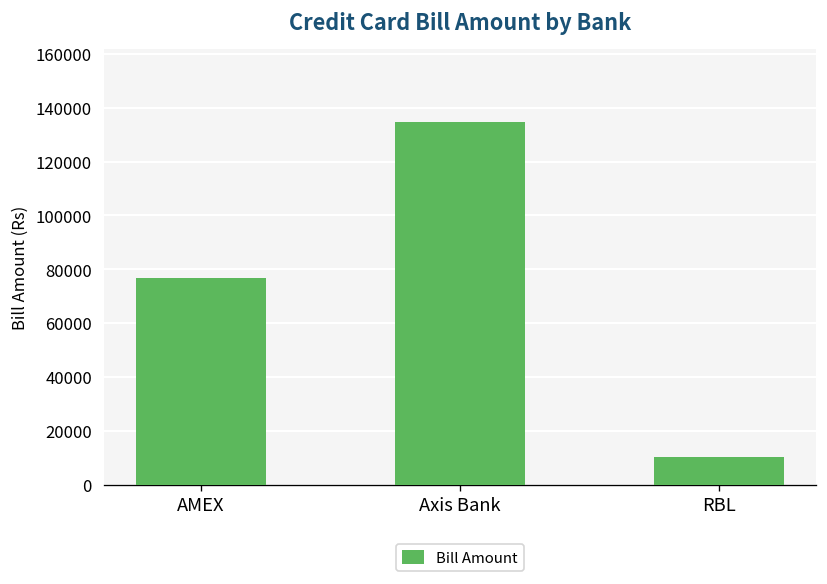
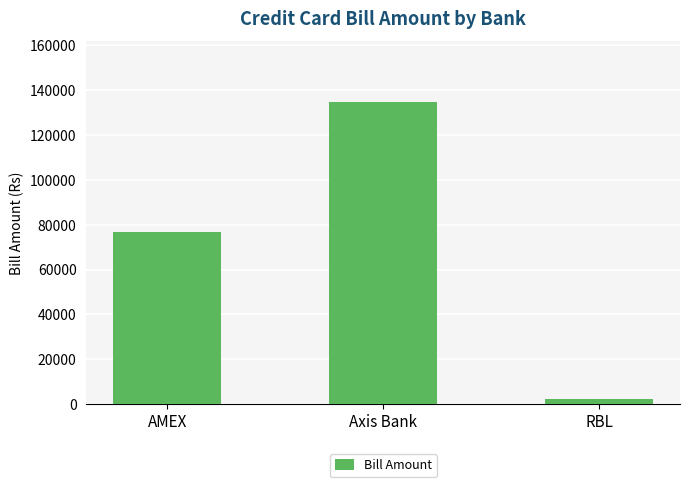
  {
    "AMEX": 77000,
    "Axis Bank": 135000,
-   "RBL": 10000
+   "RBL": 2000
  }
